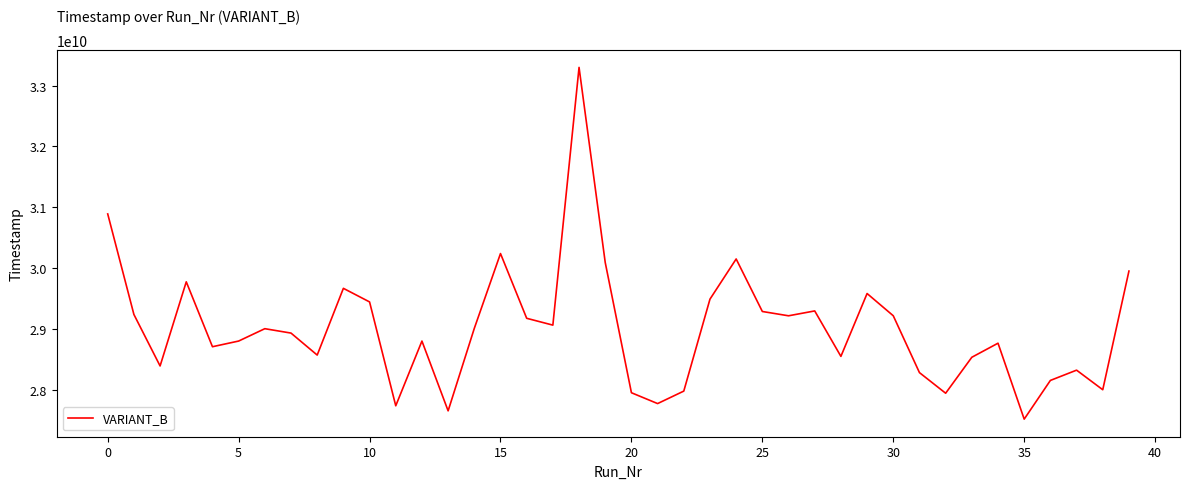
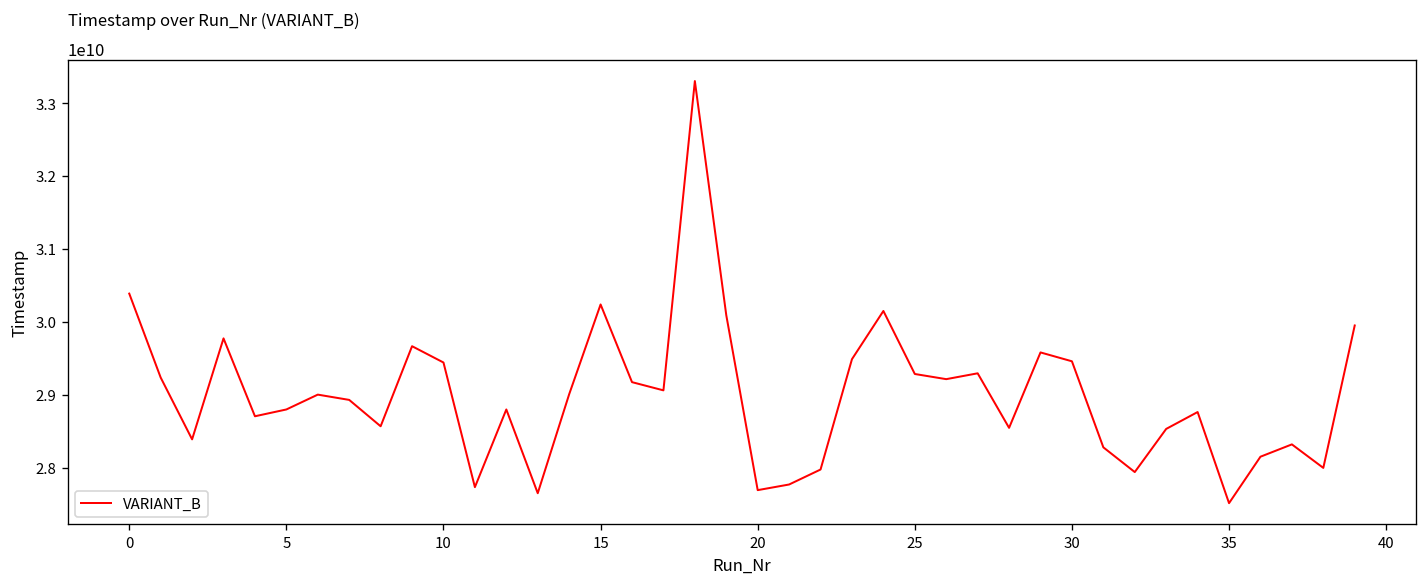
  {
-   "0": 30900000000,
+   "0": 30400000000,
    "5": 28800000000,
    "10": 29400000000,
    "15": 30200000000,
-   "20": 27900000000,
+   "20": 27700000000,
    "25": 29300000000,
-   "30": 29200000000,
+   "30": 29500000000,
    "35": 27500000000
  }
